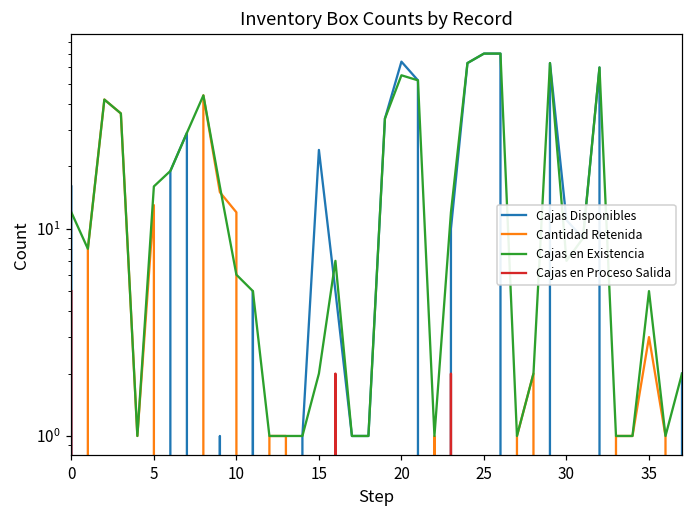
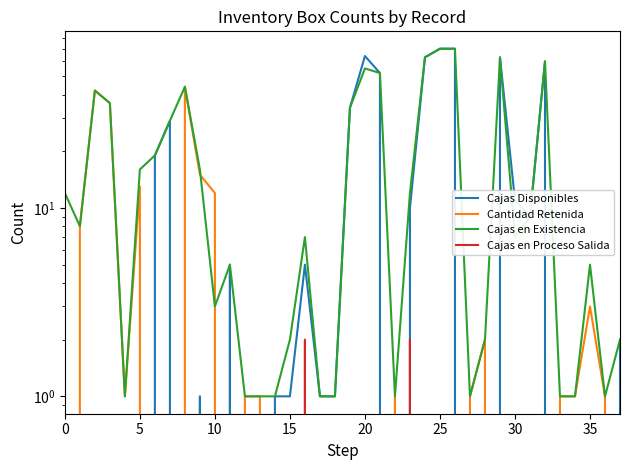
  {
    "Cajas Disponibles": {
      "0": 16,
-     "15": 24,
+     "15": 1,
      "20": 64
    },
    "Cantidad Retenida": {
      "5": 13,
      "10": 12,
      "35": 3
    },
    "Cajas en Existencia": {
      "0": 12,
      "5": 16,
-     "10": 6,
+     "10": 3,
      "15": 2,
      "20": 55,
      "35": 5
    },
    "Cajas en Proceso Salida": {
      "0": 5
    }
  }
